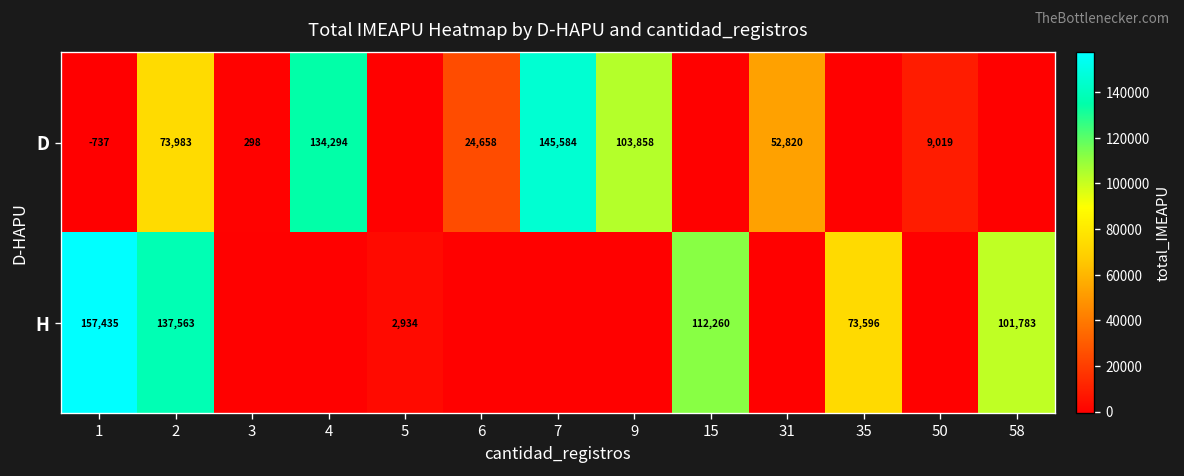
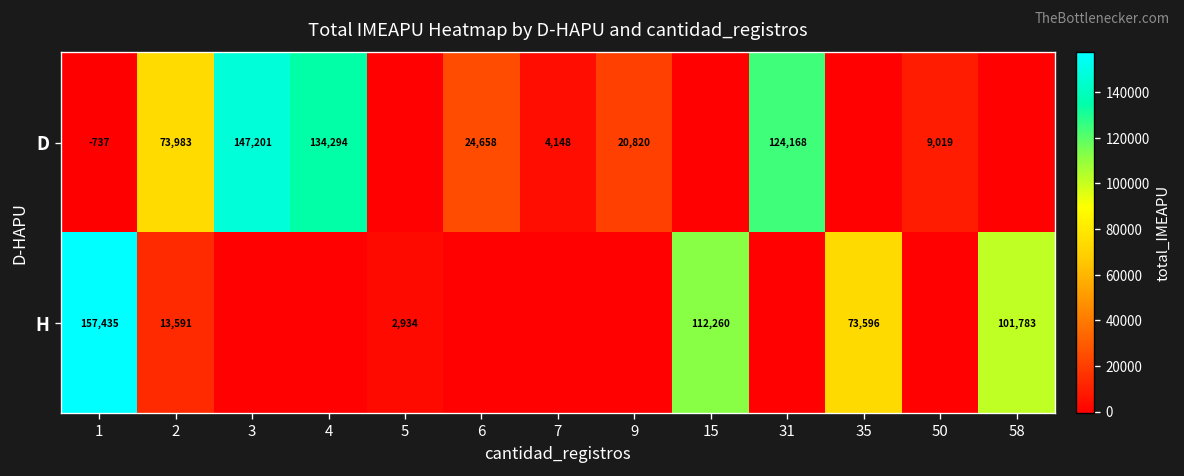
  {
    "D": {
      "1": "-737",
      "2": "73,983",
-     "3": "298",
+     "3": "147,201",
      "4": "134,294",
      "6": "24,658",
-     "7": "145,584",
-     "9": "103,858",
-     "31": "52,820",
+     "7": "4,148",
+     "9": "20,820",
+     "31": "124,168",
      "50": "9,019"
    },
    "H": {
      "1": "157,435",
-     "2": "137,563",
+     "2": "13,591",
      "5": "2,934",
      "15": "112,260",
      "35": "73,596",
      "58": "101,783"
    }
  }
